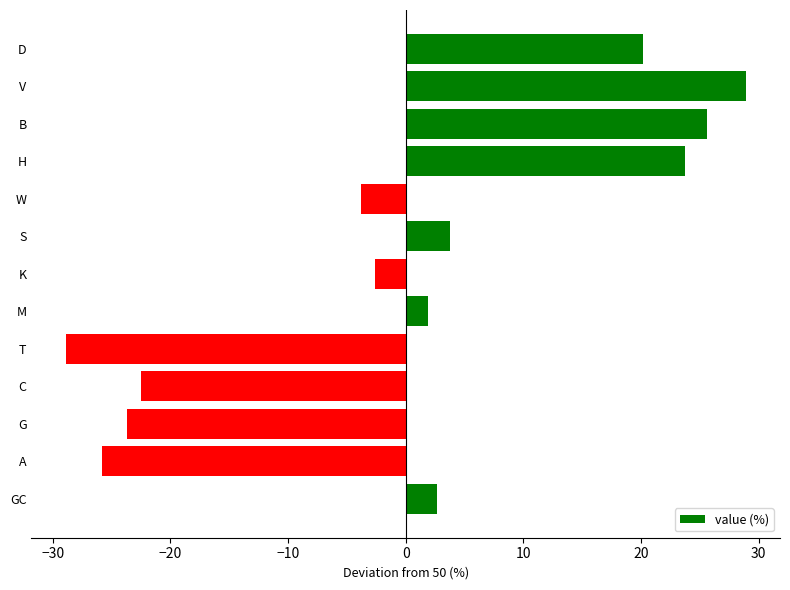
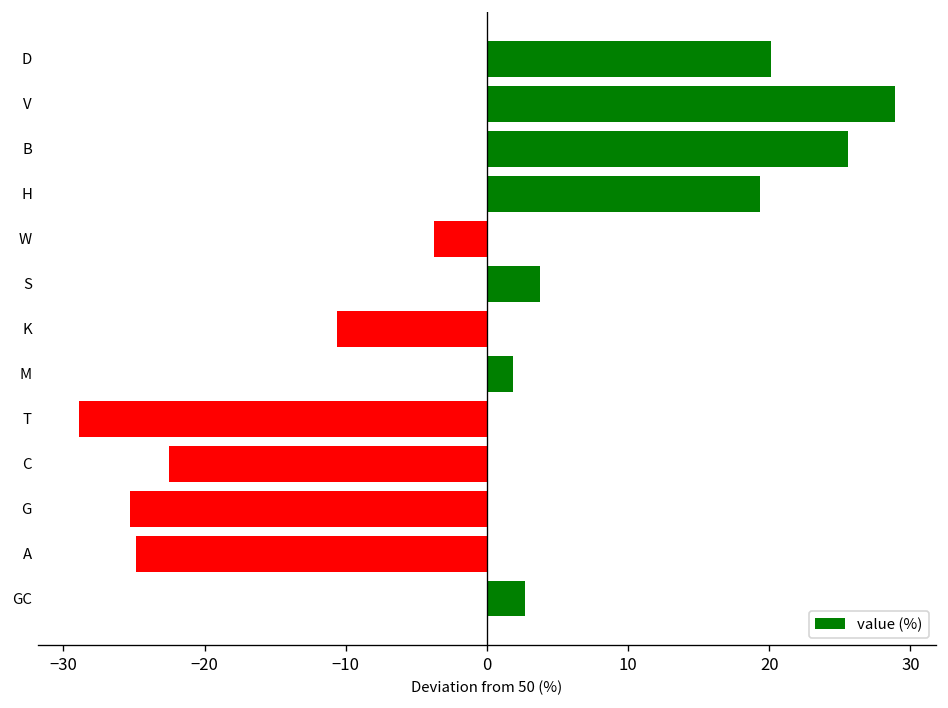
  {
    "D": 20.1,
    "V": 28.9,
    "B": 25.6,
-   "H": 23.7,
+   "H": 19.4,
    "W": -3.8,
    "S": 3.8,
-   "K": -2.6,
+   "K": -10.6,
    "M": 1.9,
    "T": -28.9,
    "C": -22.5,
-   "G": -23.7,
-   "A": -25.8,
+   "G": -25.3,
+   "A": -24.9,
    "GC": 2.7
  }
